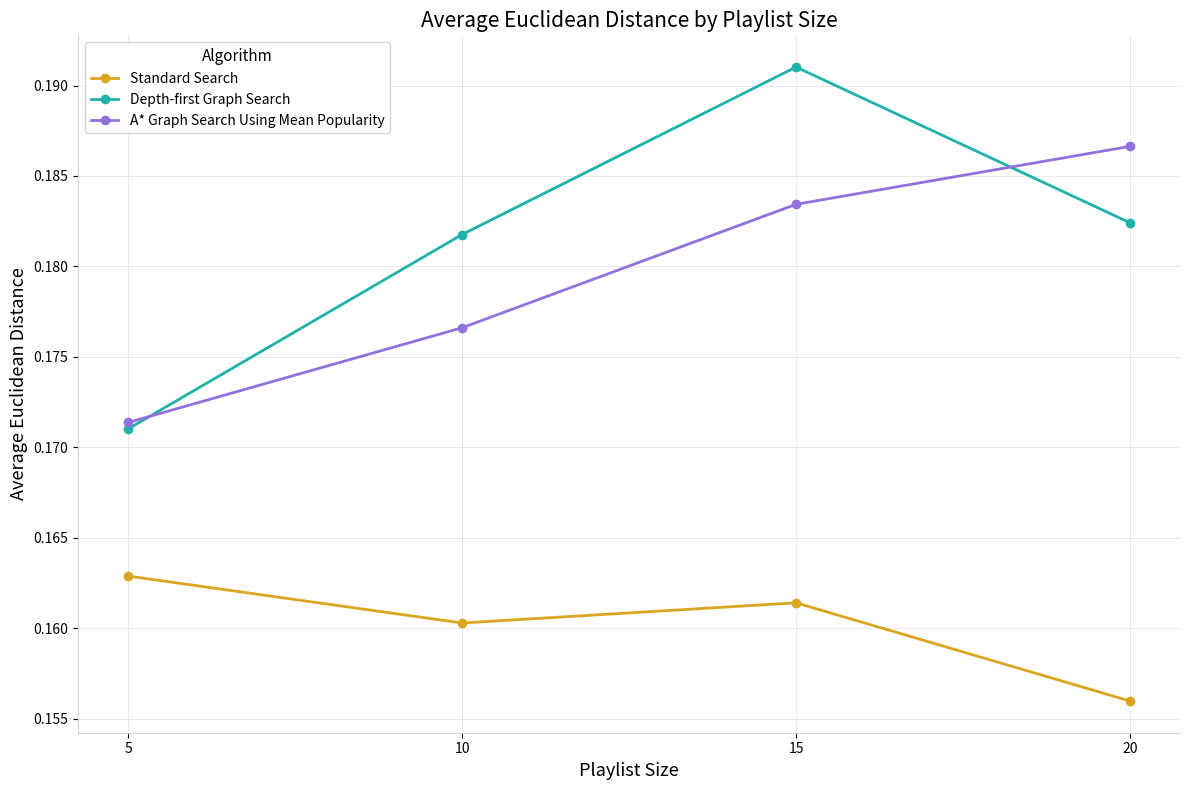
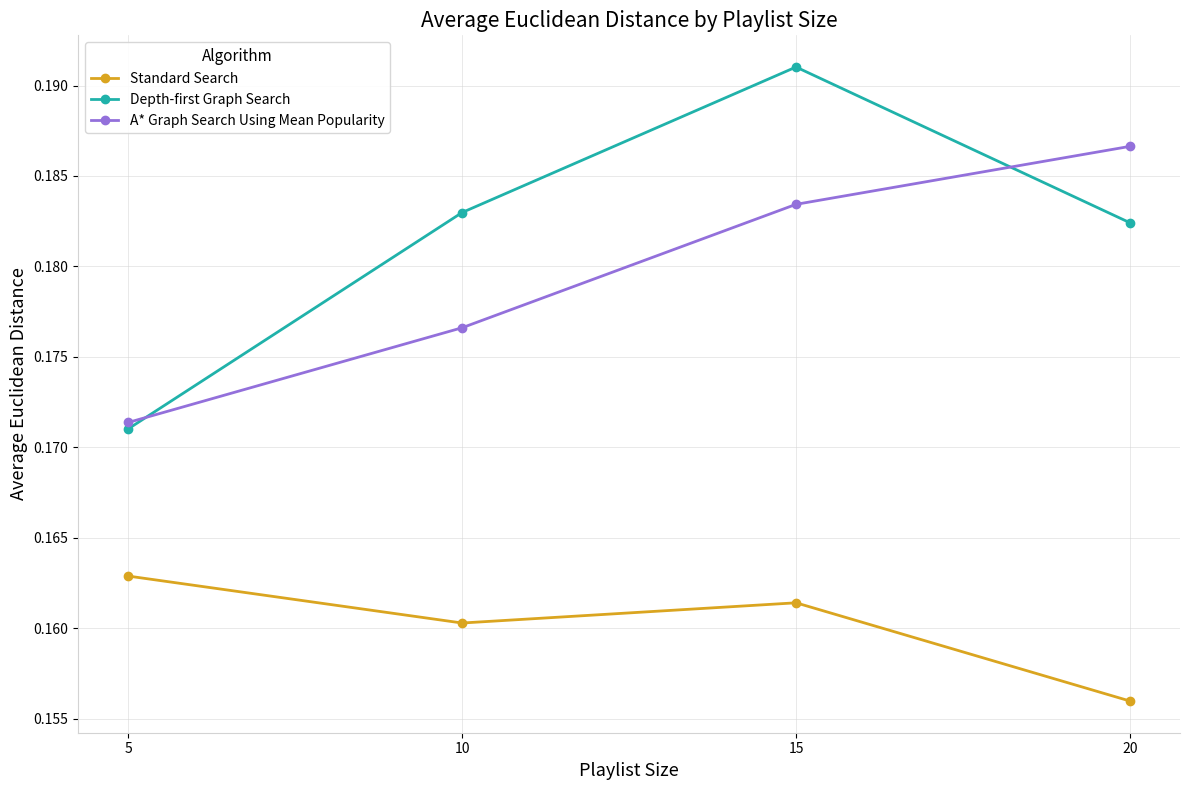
  {
    "Standard Search": {
      "5": 0.1629,
      "10": 0.1603,
      "15": 0.1614,
      "20": 0.1560
    },
    "Depth-first Graph Search": {
      "5": 0.1710,
-     "10": 0.1818,
+     "10": 0.1830,
      "15": 0.1910,
      "20": 0.1824
    },
    "A* Graph Search Using Mean Popularity": {
      "5": 0.1714,
      "10": 0.1766,
      "15": 0.1834,
      "20": 0.1866
    }
  }
